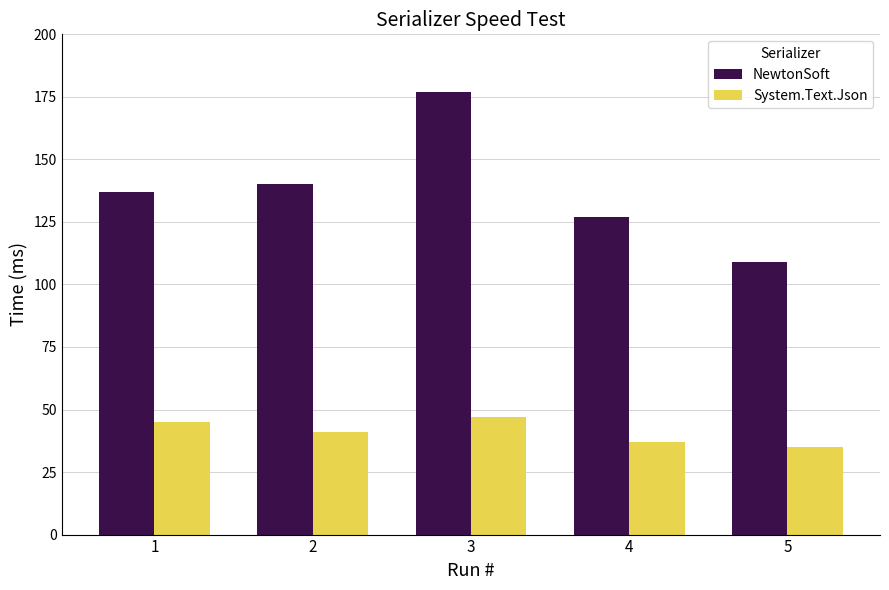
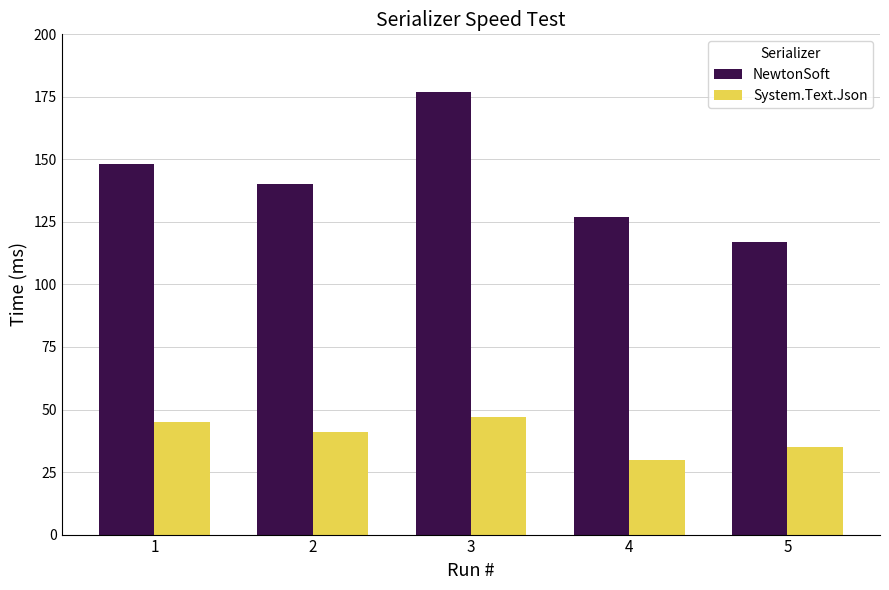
  {
    "NewtonSoft": {
-     "1": 137,
+     "1": 148,
      "2": 140,
      "3": 177,
      "4": 127,
-     "5": 109
+     "5": 117
    },
    "System.Text.Json": {
      "1": 45,
      "2": 41,
      "3": 47,
-     "4": 37,
+     "4": 30,
      "5": 35
    }
  }
